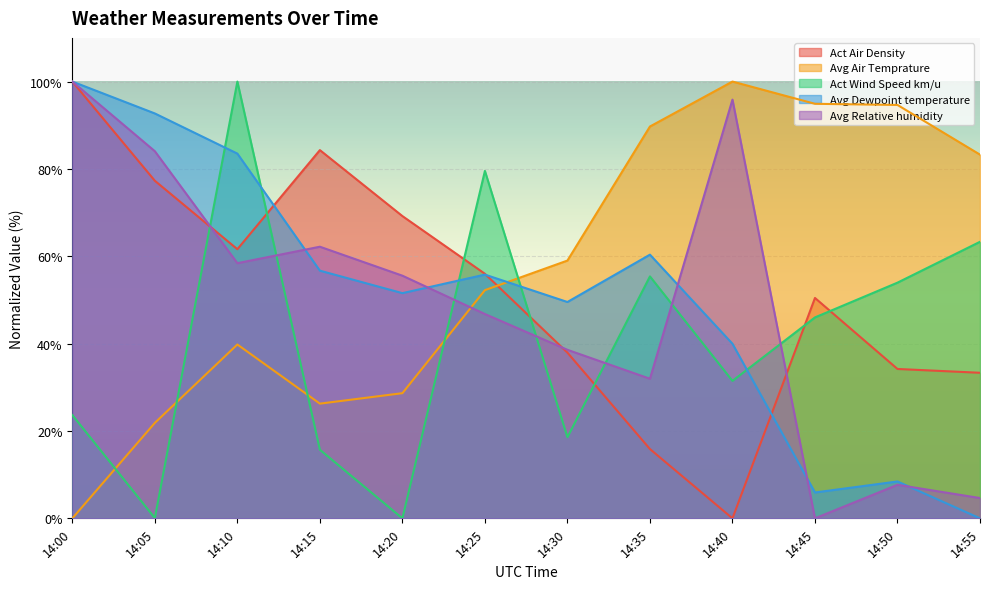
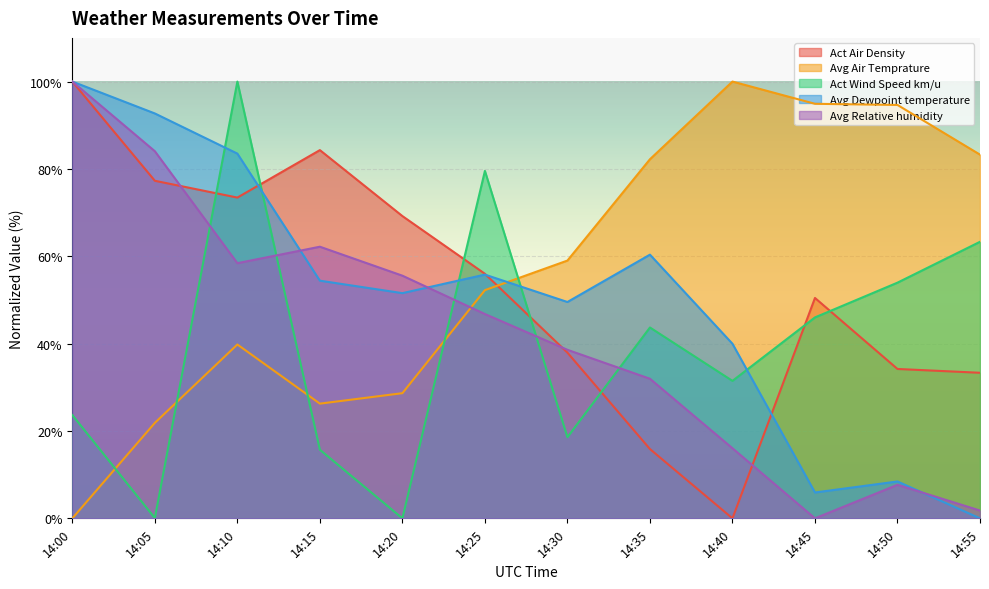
  {
    "Act Air Density": {
      "14:05": "77%",
-     "14:10": "62%",
+     "14:10": "73%",
      "14:15": "84%",
      "14:20": "69%",
      "14:30": "38%",
      "14:35": "16%",
      "14:40": "0%",
      "14:45": "50%",
      "14:50": "34%",
      "14:55": "33%"
    },
    "Avg Air Temprature": {
      "14:00": "0%",
      "14:05": "22%",
      "14:10": "40%",
      "14:15": "26%",
      "14:20": "29%",
      "14:25": "52%",
      "14:30": "59%",
-     "14:35": "90%",
+     "14:35": "82%",
      "14:40": "100%",
      "14:55": "83%"
    },
    "Act Wind Speed km/u": {
      "14:00": "24%",
      "14:05": "0%",
      "14:10": "100%",
      "14:15": "16%",
      "14:20": "0%",
      "14:25": "80%",
      "14:30": "19%",
-     "14:35": "55%",
+     "14:35": "44%",
      "14:40": "31%",
      "14:45": "46%",
      "14:50": "54%",
      "14:55": "63%"
    },
    "Avg Dewpoint temperature": {
      "14:05": "93%",
      "14:10": "84%",
-     "14:15": "57%",
+     "14:15": "54%",
      "14:20": "52%",
      "14:30": "50%",
      "14:35": "60%",
      "14:40": "40%",
      "14:45": "6%",
      "14:50": "8%",
      "14:55": "0%"
    },
    "Avg Relative humidity": {
      "14:05": "84%",
      "14:10": "58%",
      "14:15": "62%",
      "14:20": "56%",
      "14:25": "47%",
      "14:30": "39%",
      "14:35": "32%",
-     "14:40": "96%",
+     "14:40": "16%",
      "14:45": "0%",
      "14:50": "8%",
-     "14:55": "5%"
+     "14:55": "2%"
    }
  }
